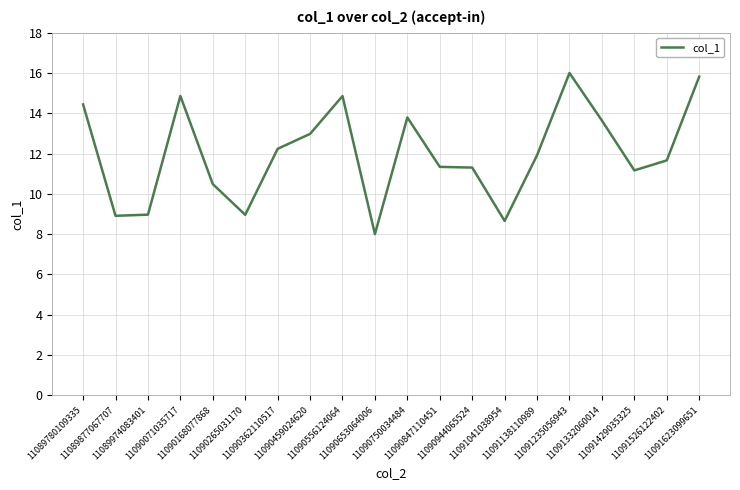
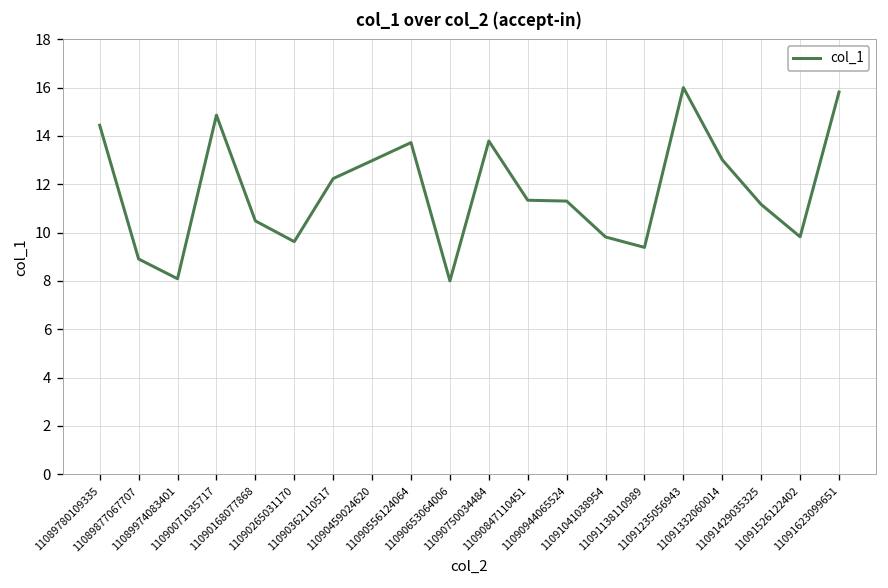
  {
    "11089780109335": 14.4,
    "11089877067707": 8.9,
-   "11089974083401": 9.0,
+   "11089974083401": 8.1,
    "11090071035717": 14.9,
    "11090168077868": 10.5,
-   "11090265031170": 9.0,
+   "11090265031170": 9.6,
    "11090362110517": 12.2,
    "11090459024620": 13.0,
-   "11090556124064": 14.9,
+   "11090556124064": 13.7,
    "11090653064006": 8.0,
    "11090750034484": 13.8,
    "11090847110451": 11.3,
    "11090944065524": 11.3,
-   "11091041038954": 8.7,
-   "11091138110989": 11.9,
+   "11091041038954": 9.8,
+   "11091138110989": 9.4,
    "11091235056943": 16.0,
-   "11091332060014": 13.6,
+   "11091332060014": 13.0,
    "11091429035325": 11.2,
-   "11091526122402": 11.7,
+   "11091526122402": 9.8,
    "11091623099651": 15.8
  }
